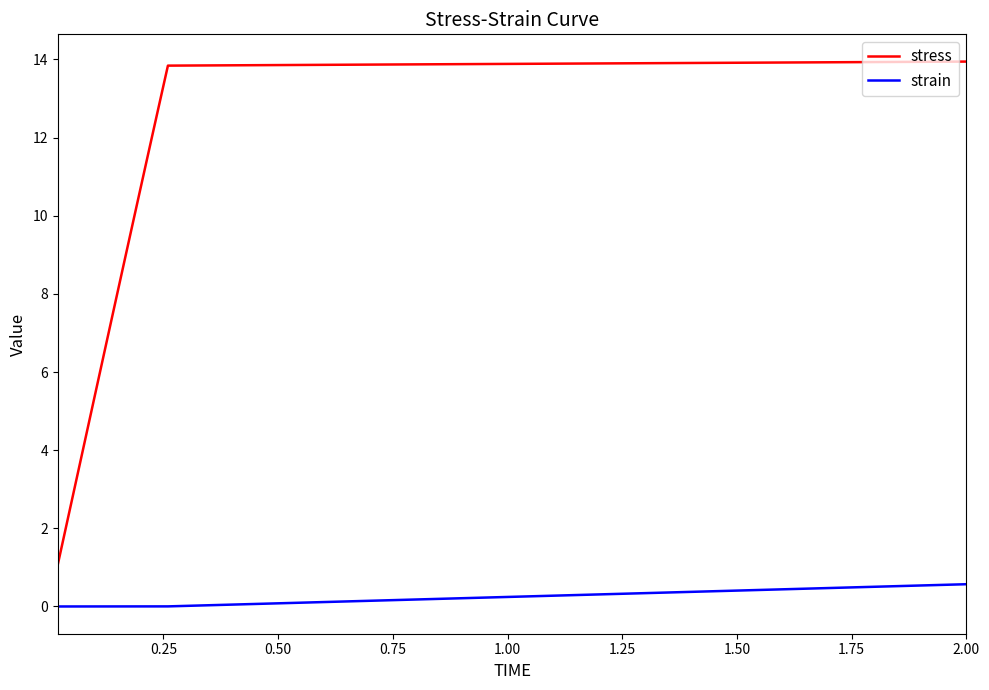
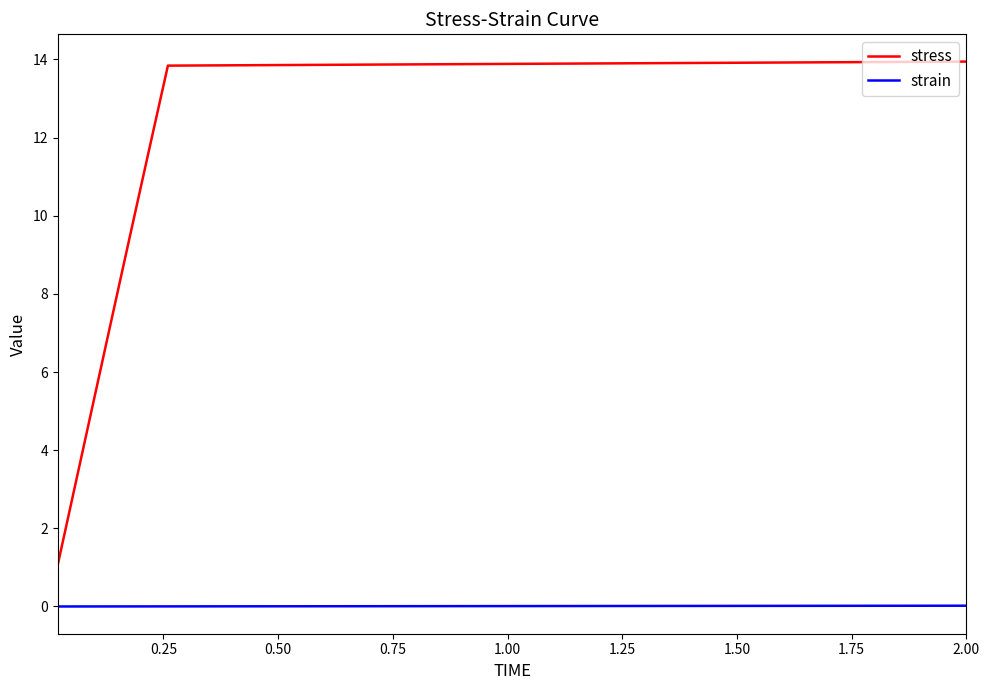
  {
    "stress": {
      "2.00": 13.9
    },
    "strain": {
-     "2.00": 0.6
+     "2.00": 0.0
    }
  }
